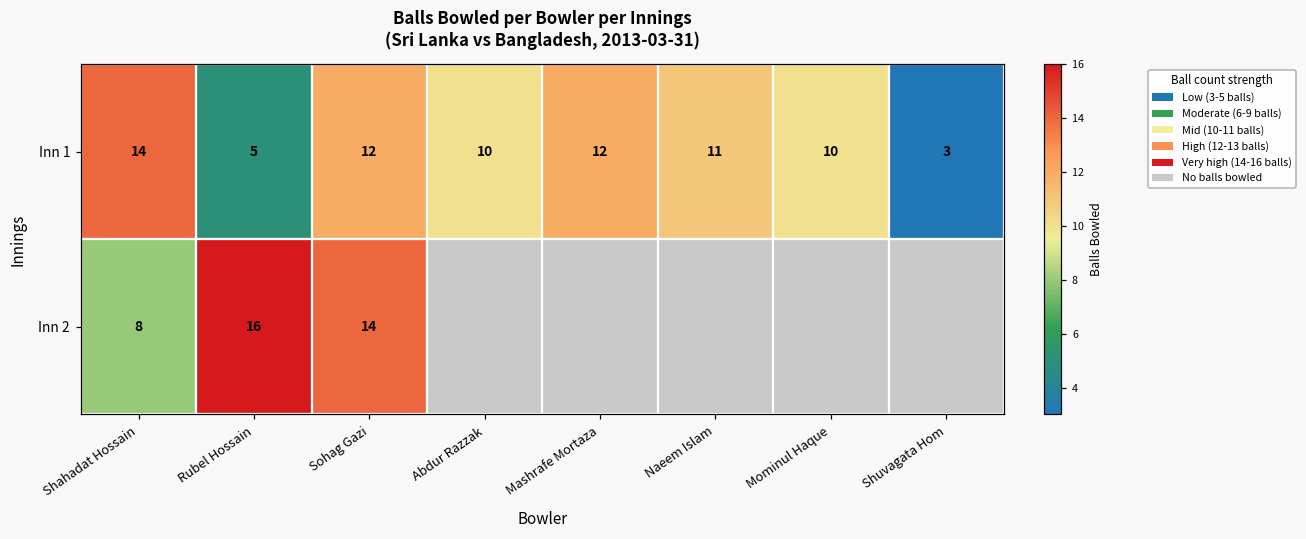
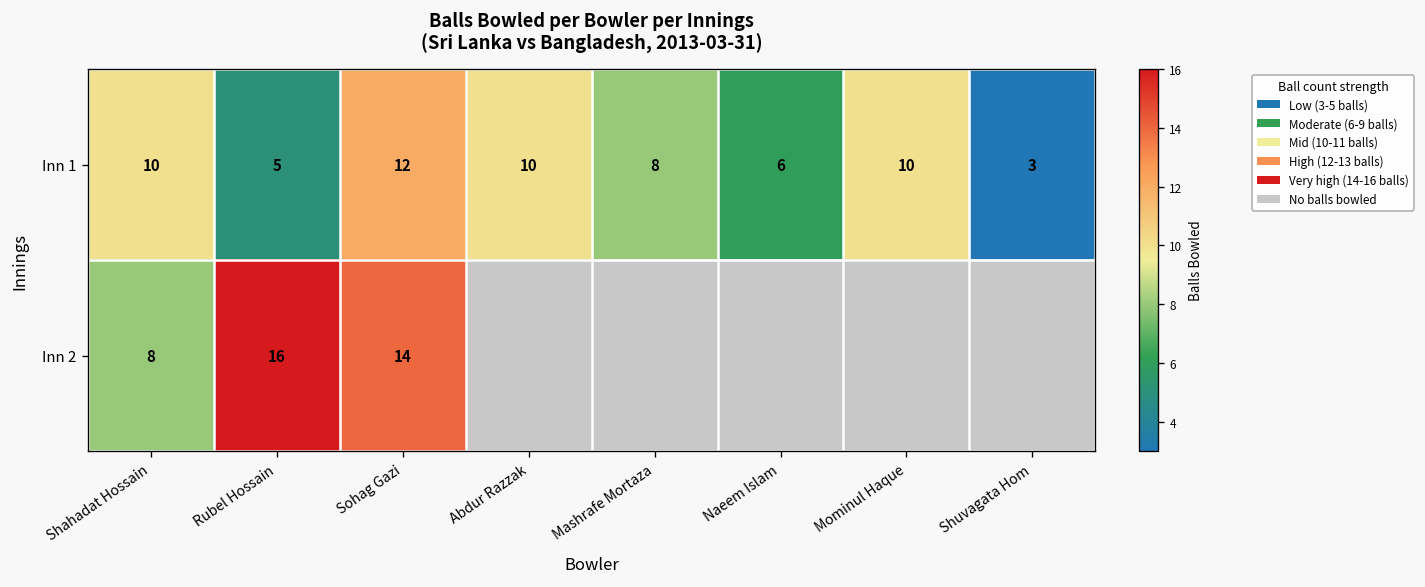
  {
    "Inn 1": {
-     "Shahadat Hossain": 14,
+     "Shahadat Hossain": 10,
      "Rubel Hossain": 5,
      "Sohag Gazi": 12,
      "Abdur Razzak": 10,
-     "Mashrafe Mortaza": 12,
-     "Naeem Islam": 11,
+     "Mashrafe Mortaza": 8,
+     "Naeem Islam": 6,
      "Mominul Haque": 10,
      "Shuvagata Hom": 3
    },
    "Inn 2": {
      "Shahadat Hossain": 8,
      "Rubel Hossain": 16,
      "Sohag Gazi": 14
    }
  }
